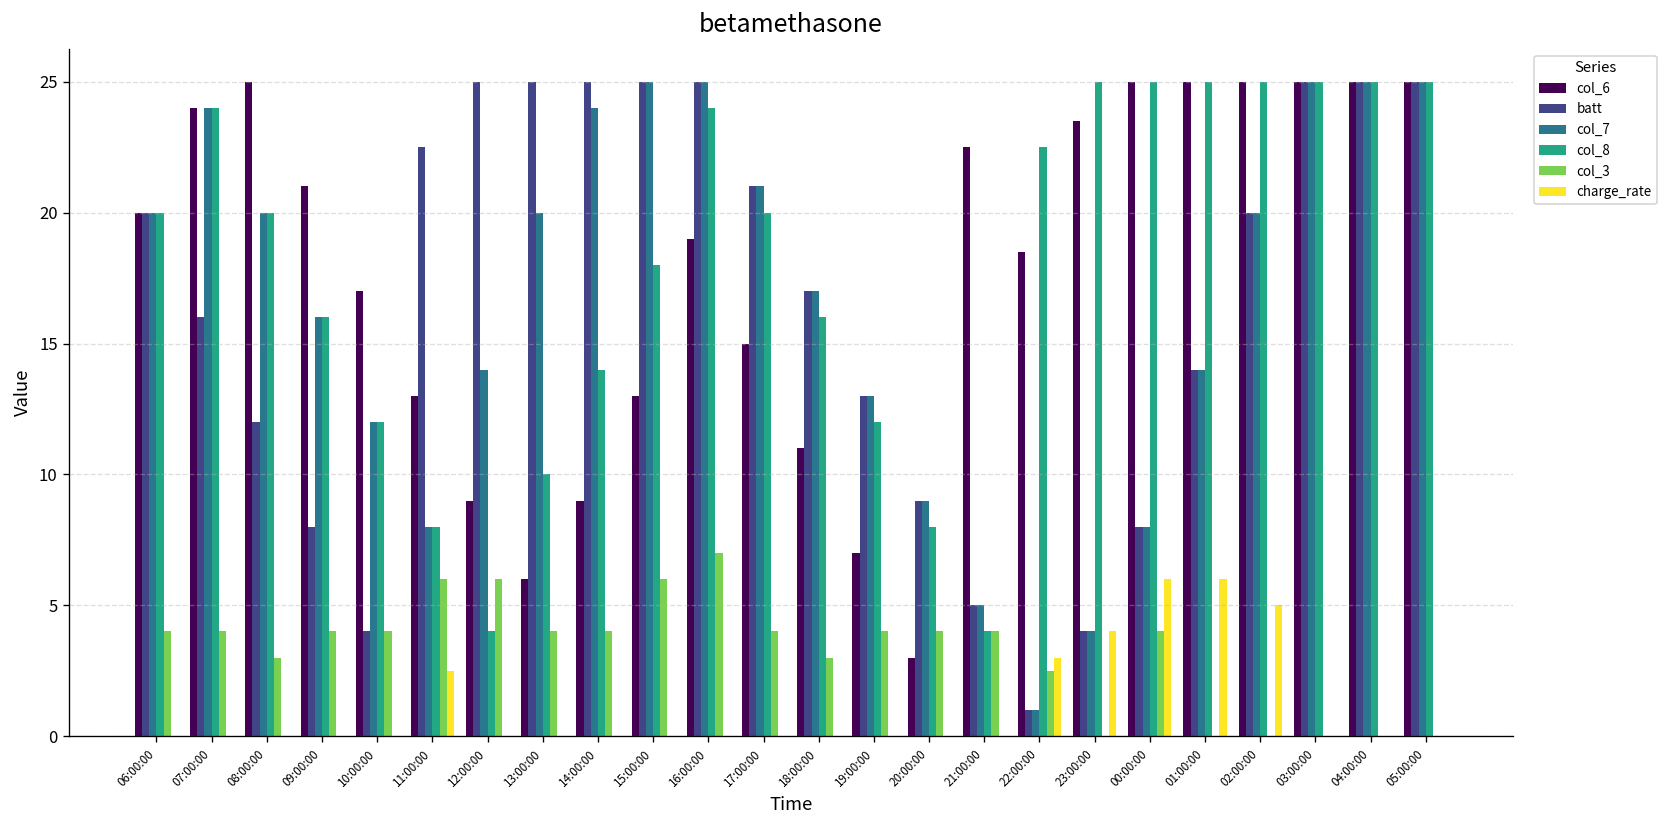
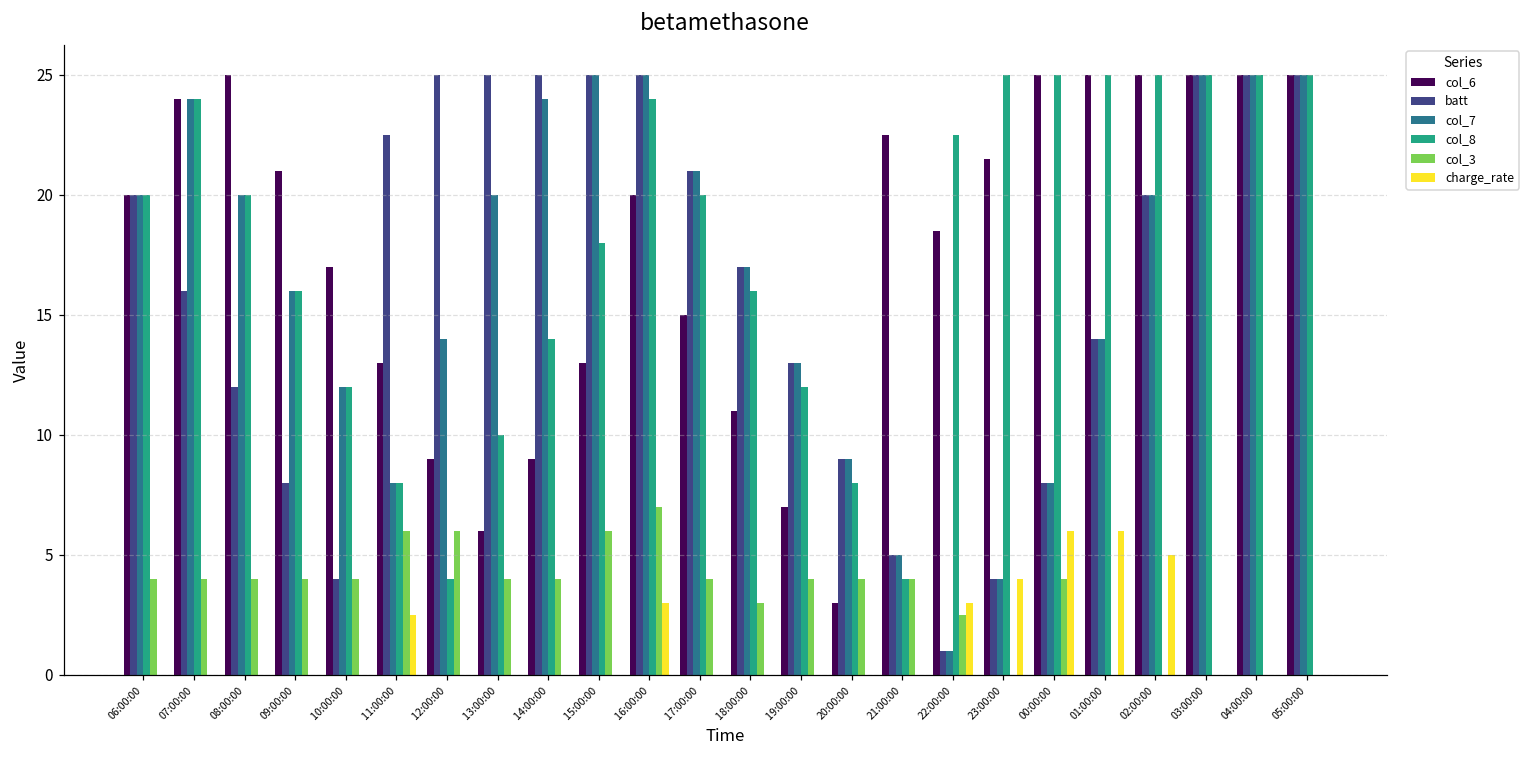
  {
    "col_6": {
      "06:00:00": 20.0,
      "07:00:00": 24.0,
      "08:00:00": 25.0,
      "09:00:00": 21.0,
      "10:00:00": 17.0,
      "11:00:00": 13.0,
      "12:00:00": 9.0,
      "13:00:00": 6.0,
      "14:00:00": 9.0,
      "15:00:00": 13.0,
-     "16:00:00": 19,
+     "16:00:00": 20,
      "17:00:00": 15.0,
      "18:00:00": 11.0,
      "19:00:00": 7.0,
      "20:00:00": 3.0,
      "21:00:00": 22.5,
      "22:00:00": 18.5,
-     "23:00:00": 23.5,
+     "23:00:00": 21.5,
      "00:00:00": 25.0,
      "01:00:00": 25.0,
      "02:00:00": 25.0,
      "03:00:00": 25.0,
      "04:00:00": 25.0,
      "05:00:00": 25.0
    },
    "col_3": {
      "06:00:00": 4,
      "07:00:00": 4,
-     "08:00:00": 3,
+     "08:00:00": 4,
      "09:00:00": 4,
      "10:00:00": 4,
      "11:00:00": 6,
      "12:00:00": 6,
      "13:00:00": 4,
      "14:00:00": 4,
      "15:00:00": 6,
      "16:00:00": 7,
      "17:00:00": 4,
      "18:00:00": 3,
      "19:00:00": 4,
      "20:00:00": 4,
      "21:00:00": 4,
      "22:00:00": 2.5,
      "23:00:00": 0,
      "00:00:00": 4,
      "01:00:00": 0,
      "02:00:00": 0,
      "03:00:00": 0,
      "04:00:00": 0,
      "05:00:00": 0
    },
    "charge_rate": {
      "06:00:00": 0,
      "07:00:00": 0,
      "08:00:00": 0,
      "09:00:00": 0,
      "10:00:00": 0,
      "11:00:00": 2.5,
      "12:00:00": 0,
      "13:00:00": 0,
      "14:00:00": 0,
      "15:00:00": 0,
-     "16:00:00": 0,
+     "16:00:00": 3,
      "17:00:00": 0,
      "18:00:00": 0,
      "19:00:00": 0,
      "20:00:00": 0,
      "21:00:00": 0,
      "22:00:00": 3,
      "23:00:00": 4,
      "00:00:00": 6,
      "01:00:00": 6,
      "02:00:00": 5,
      "03:00:00": 0,
      "04:00:00": 0,
      "05:00:00": 0
    }
  }
